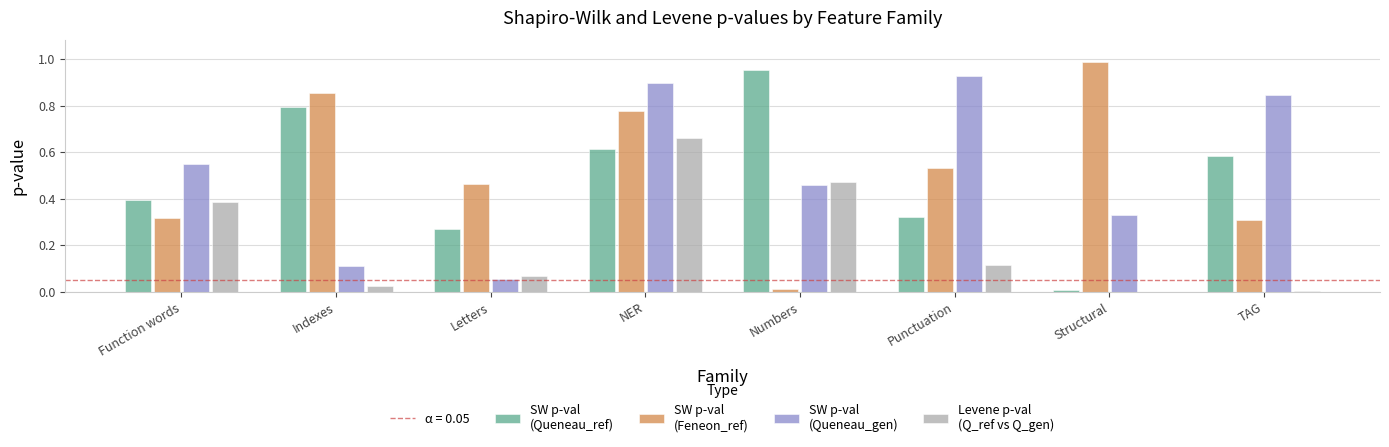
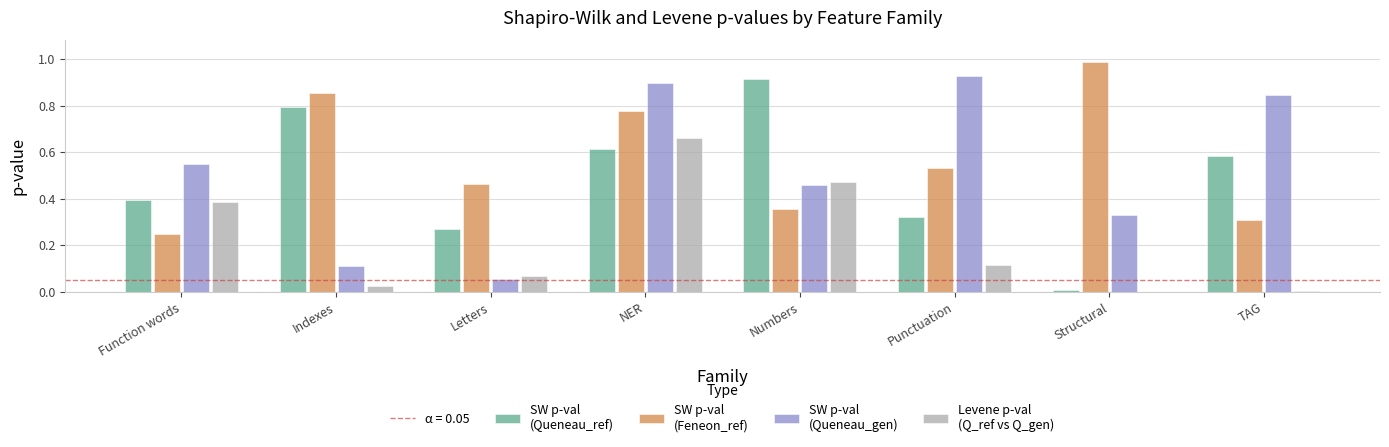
  {
    "SW p-val (Queneau_ref)": {
      "Function words": 0.39,
      "Indexes": 0.79,
      "Letters": 0.27,
      "NER": 0.61,
-     "Numbers": 0.95,
+     "Numbers": 0.91,
      "Punctuation": 0.32,
      "TAG": 0.58
    },
    "SW p-val (Feneon_ref)": {
-     "Function words": 0.32,
+     "Function words": 0.25,
      "Indexes": 0.86,
      "Letters": 0.46,
      "NER": 0.78,
-     "Numbers": 0.01,
+     "Numbers": 0.35,
      "Punctuation": 0.53,
      "Structural": 0.99,
      "TAG": 0.31
    }
  }
